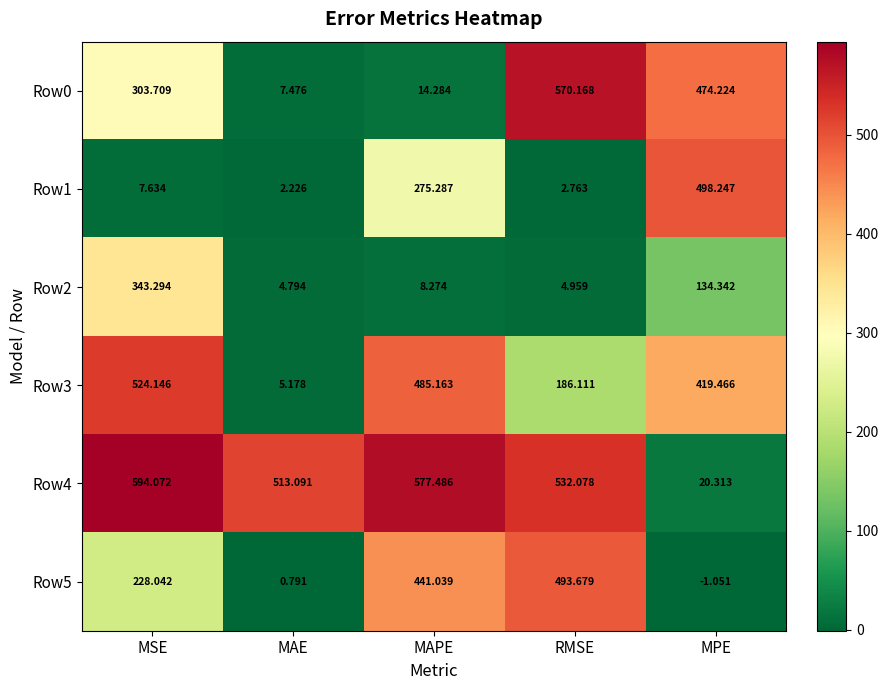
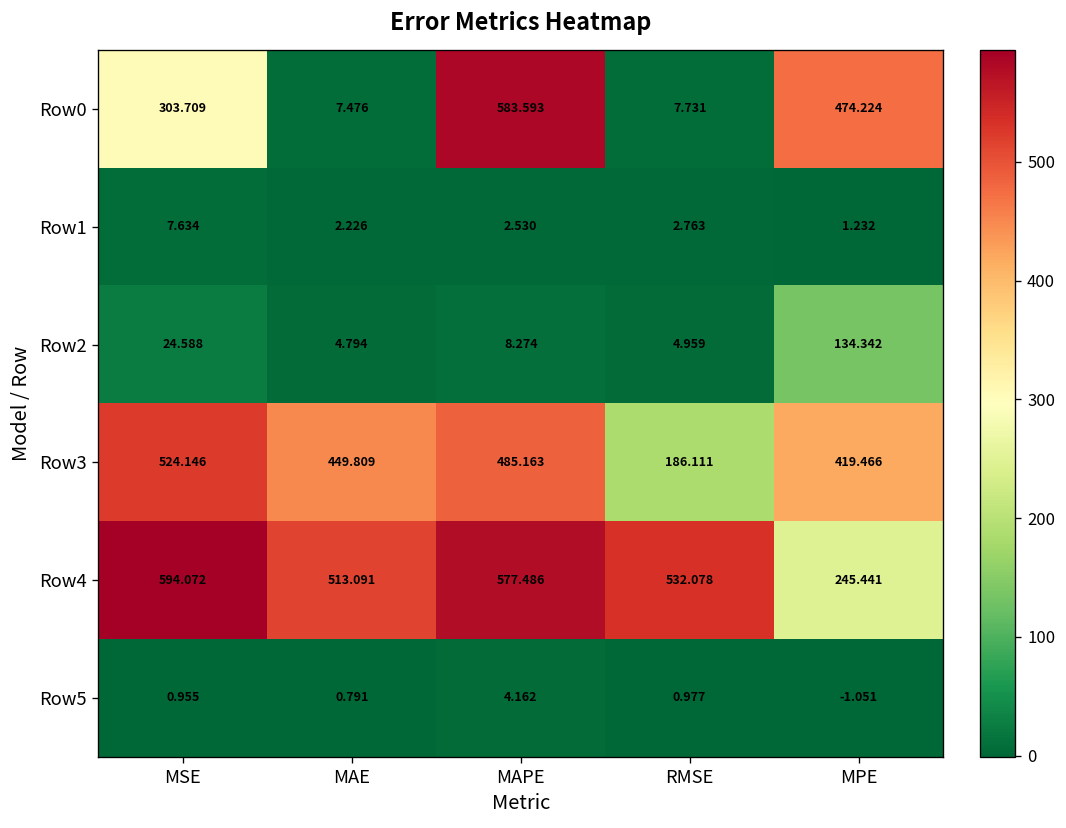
  {
    "Row0": {
      "MSE": 303.709,
      "MAE": 7.476,
-     "MAPE": 14.284,
-     "RMSE": 570.168,
+     "MAPE": 583.593,
+     "RMSE": 7.731,
      "MPE": 474.224
    },
    "Row1": {
      "MSE": 7.634,
      "MAE": 2.226,
-     "MAPE": 275.287,
+     "MAPE": 2.530,
      "RMSE": 2.763,
-     "MPE": 498.247
+     "MPE": 1.232
    },
    "Row2": {
-     "MSE": 343.294,
+     "MSE": 24.588,
      "MAE": 4.794,
      "MAPE": 8.274,
      "RMSE": 4.959,
      "MPE": 134.342
    },
    "Row3": {
      "MSE": 524.146,
-     "MAE": 5.178,
+     "MAE": 449.809,
      "MAPE": 485.163,
      "RMSE": 186.111,
      "MPE": 419.466
    },
    "Row4": {
      "MSE": 594.072,
      "MAE": 513.091,
      "MAPE": 577.486,
      "RMSE": 532.078,
-     "MPE": 20.313
+     "MPE": 245.441
    },
    "Row5": {
-     "MSE": 228.042,
+     "MSE": 0.955,
      "MAE": 0.791,
-     "MAPE": 441.039,
-     "RMSE": 493.679,
+     "MAPE": 4.162,
+     "RMSE": 0.977,
      "MPE": -1.051
    }
  }
